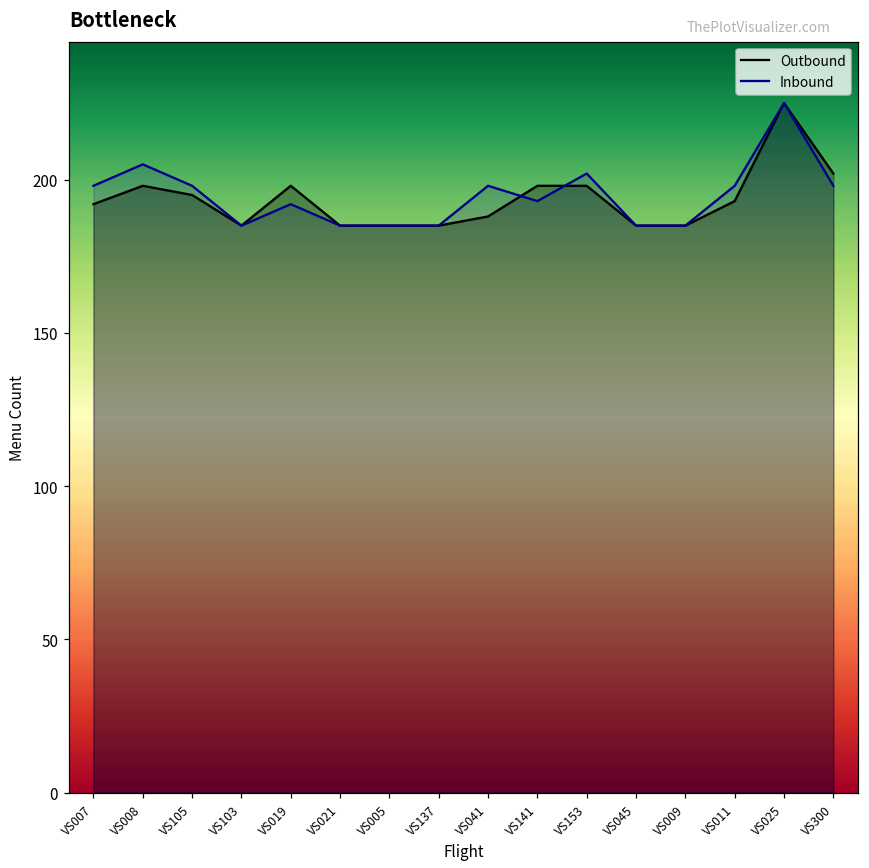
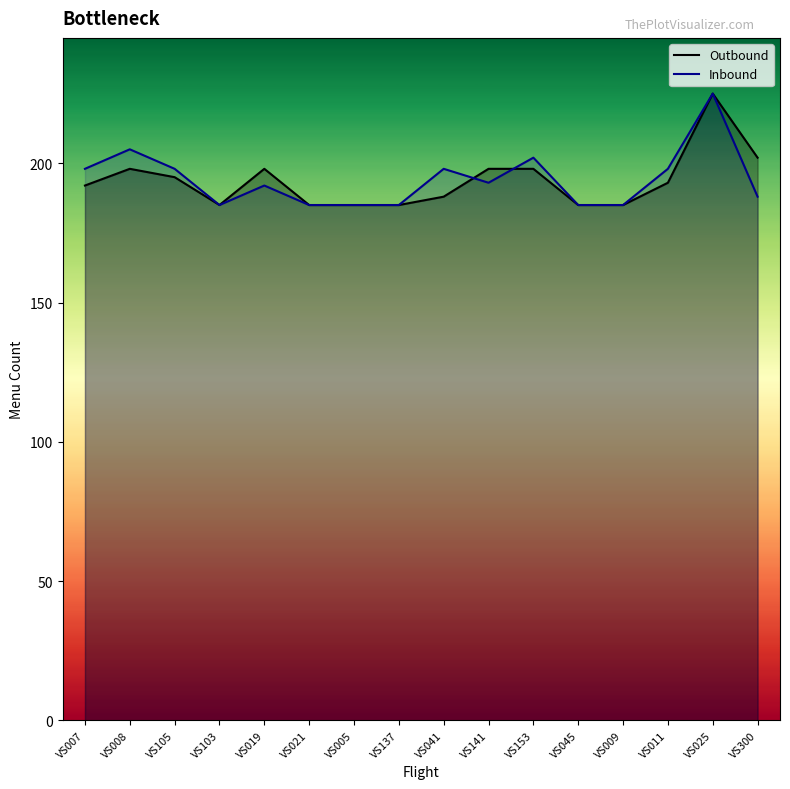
  {
    "Outbound": {
      "VS007": 192,
      "VS008": 198,
      "VS105": 195,
      "VS019": 198,
      "VS041": 188,
      "VS141": 198,
      "VS153": 198,
      "VS011": 193,
      "VS300": 202
    },
    "Inbound": {
      "VS007": 198,
      "VS008": 205,
      "VS105": 198,
      "VS019": 192,
      "VS041": 198,
      "VS141": 193,
      "VS153": 202,
      "VS011": 198,
-     "VS300": 198
+     "VS300": 188
    }
  }
